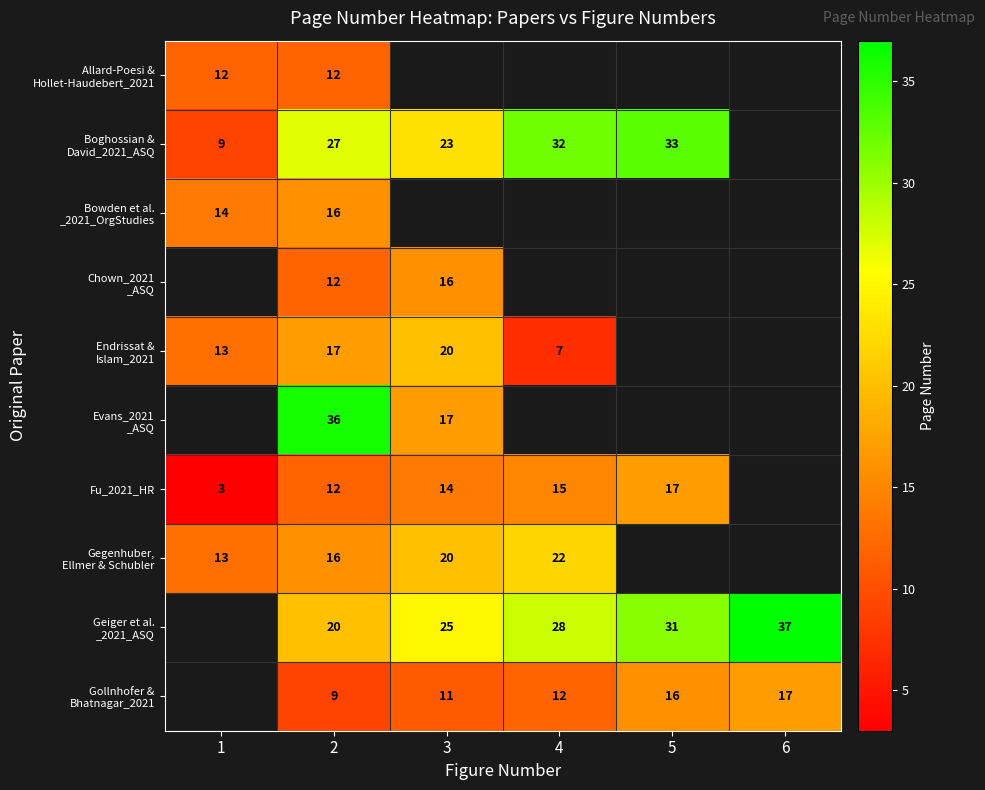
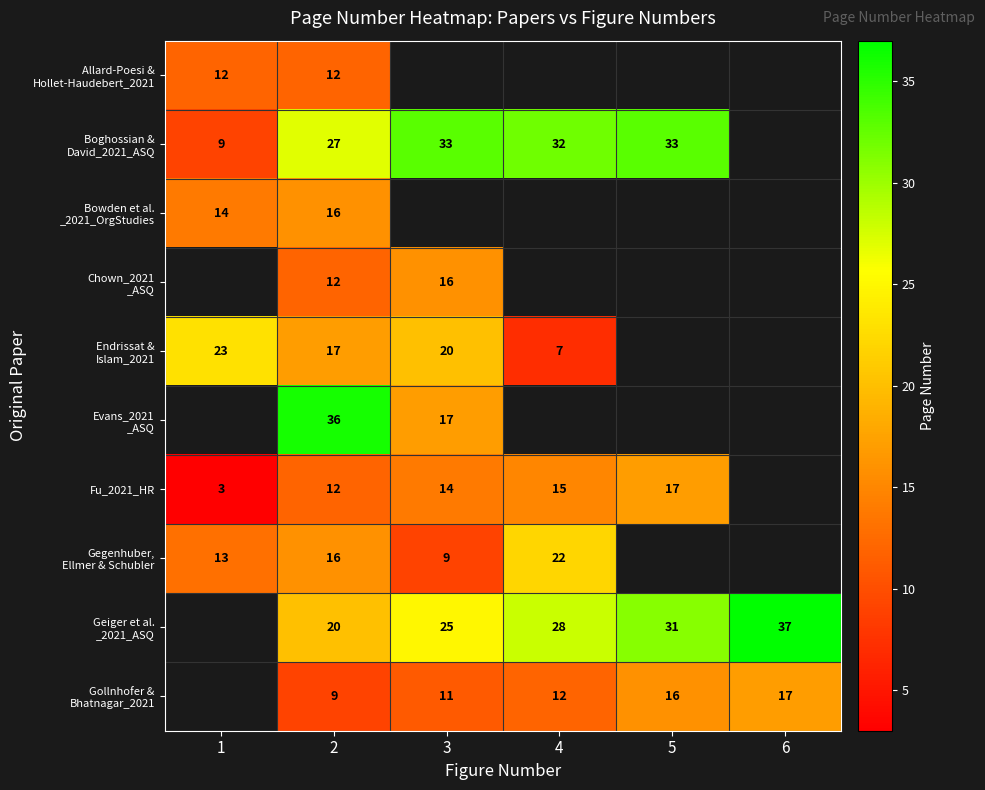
  {
    "Allard-Poesi & Hollet-Haudebert_2021": {
      "1": 12,
      "2": 12
    },
    "Boghossian & David_2021_ASQ": {
      "1": 9,
      "2": 27,
-     "3": 23,
+     "3": 33,
      "4": 32,
      "5": 33
    },
    "Bowden et al. _2021_OrgStudies": {
      "1": 14,
      "2": 16
    },
    "Chown_2021 _ASQ": {
      "2": 12,
      "3": 16
    },
    "Endrissat & Islam_2021": {
-     "1": 13,
+     "1": 23,
      "2": 17,
      "3": 20,
      "4": 7
    },
    "Evans_2021 _ASQ": {
      "2": 36,
      "3": 17
    },
    "Fu_2021_HR": {
      "1": 3,
      "2": 12,
      "3": 14,
      "4": 15,
      "5": 17
    },
    "Gegenhuber, Ellmer & Schubler": {
      "1": 13,
      "2": 16,
-     "3": 20,
+     "3": 9,
      "4": 22
    },
    "Geiger et al. _2021_ASQ": {
      "2": 20,
      "3": 25,
      "4": 28,
      "5": 31,
      "6": 37
    },
    "Gollnhofer & Bhatnagar_2021": {
      "2": 9,
      "3": 11,
      "4": 12,
      "5": 16,
      "6": 17
    }
  }
